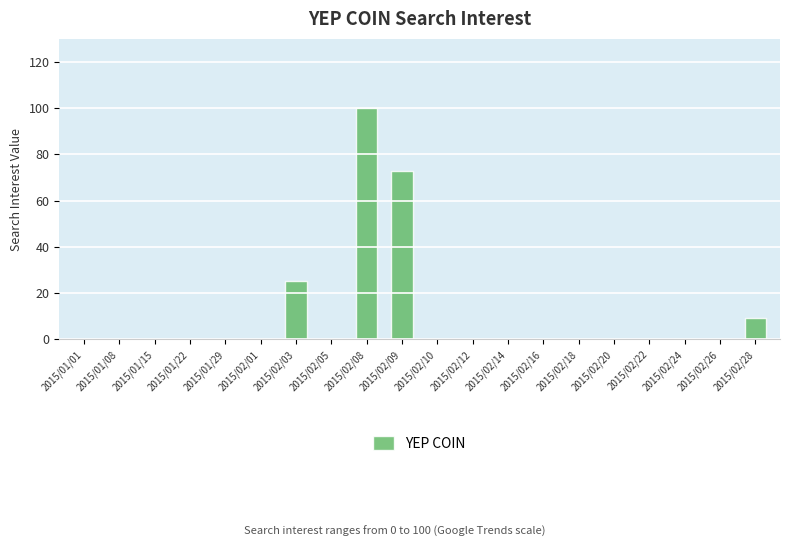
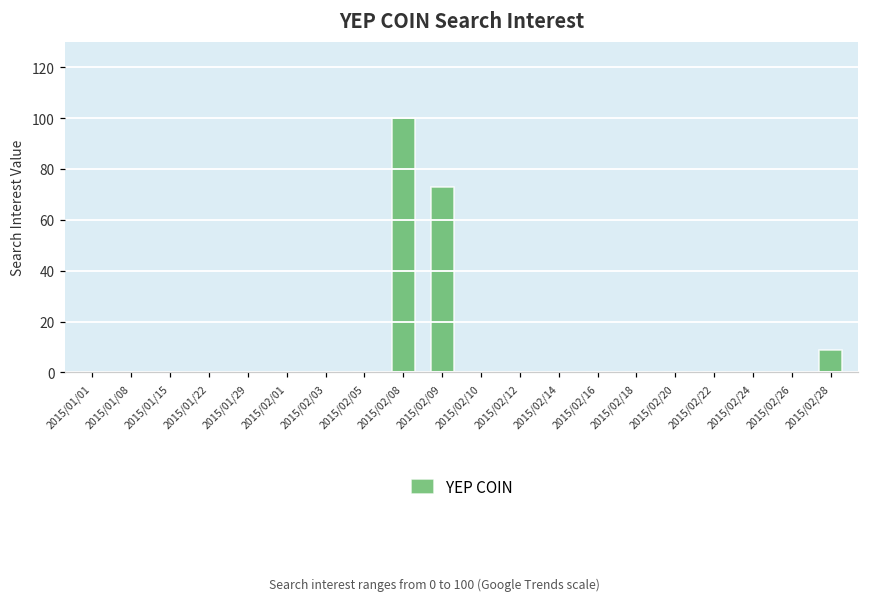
  {
    "2015/01/01": 0,
    "2015/01/08": 0,
    "2015/01/15": 0,
    "2015/01/22": 0,
    "2015/01/29": 0,
    "2015/02/01": 0,
-   "2015/02/03": 25,
+   "2015/02/03": 0,
    "2015/02/05": 0,
    "2015/02/08": 100,
    "2015/02/09": 73,
    "2015/02/10": 0,
    "2015/02/12": 0,
    "2015/02/14": 0,
    "2015/02/16": 0,
    "2015/02/18": 0,
    "2015/02/20": 0,
    "2015/02/22": 0,
    "2015/02/24": 0,
    "2015/02/26": 0,
    "2015/02/28": 9
  }
